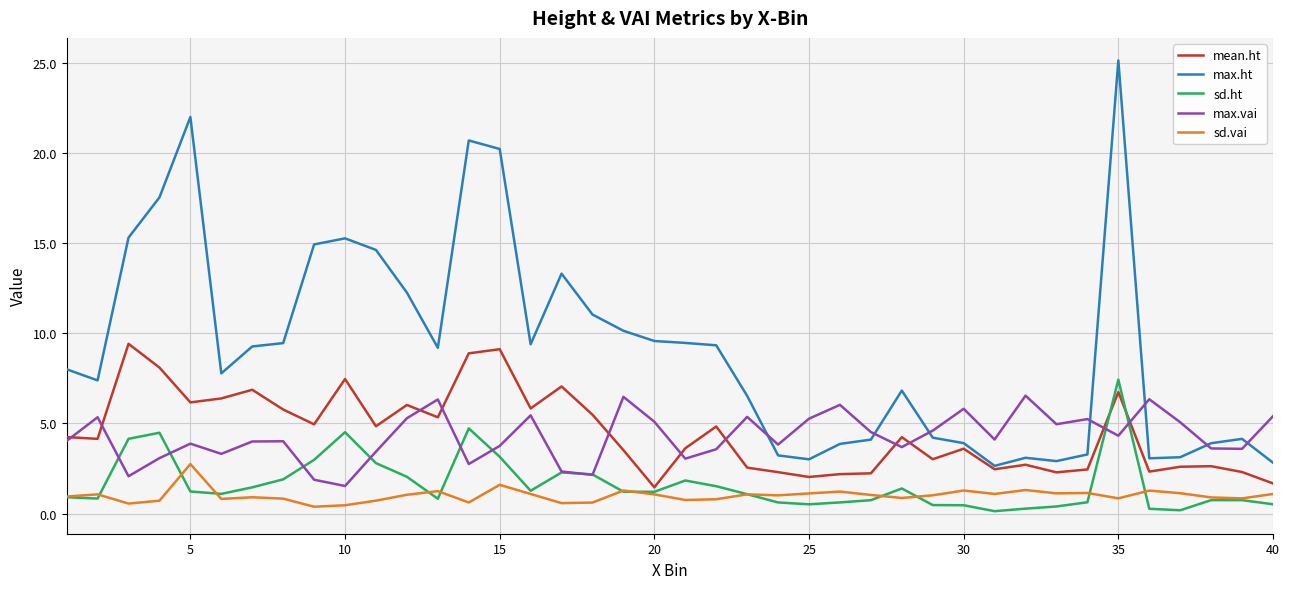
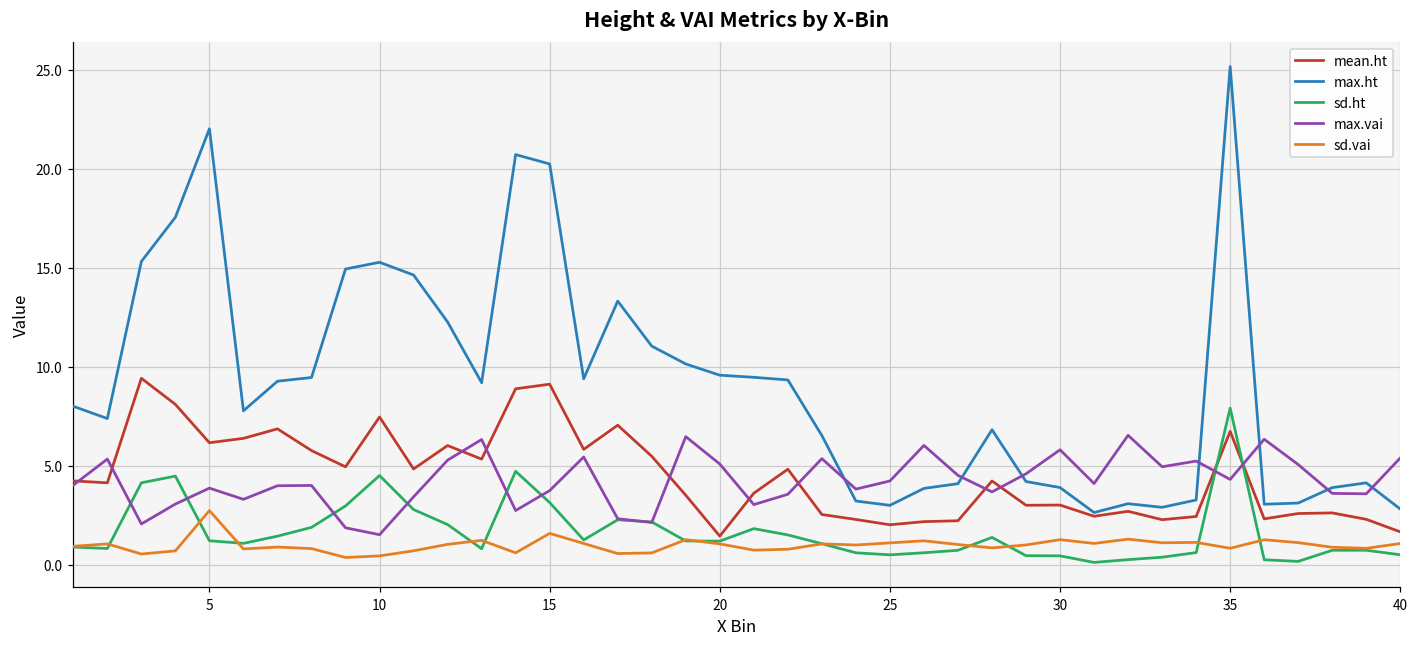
  {
    "mean.ht": {
      "5": 6.2,
      "10": 7.5,
      "15": 9.1,
      "20": 1.5,
      "25": 2.0,
-     "30": 3.6,
+     "30": 3.0,
      "35": 6.7,
      "40": 1.7
    },
    "max.ht": {
      "5": 22.0,
      "10": 15.3,
      "15": 20.2,
      "20": 9.6,
      "25": 3.0,
      "30": 3.9,
      "35": 25.2,
      "40": 2.8
    },
    "sd.ht": {
      "5": 1.2,
      "10": 4.5,
      "15": 3.2,
      "20": 1.2,
      "25": 0.5,
      "30": 0.5,
-     "35": 7.4,
+     "35": 7.9,
      "40": 0.5
    },
    "max.vai": {
      "5": 3.9,
      "10": 1.5,
      "15": 3.8,
      "20": 5.1,
-     "25": 5.3,
+     "25": 4.2,
      "30": 5.8,
      "35": 4.3,
      "40": 5.4
    },
    "sd.vai": {
      "5": 2.7,
      "10": 0.5,
      "15": 1.6,
      "20": 1.1,
      "25": 1.1,
      "30": 1.3,
      "35": 0.8,
      "40": 1.1
    }
  }
